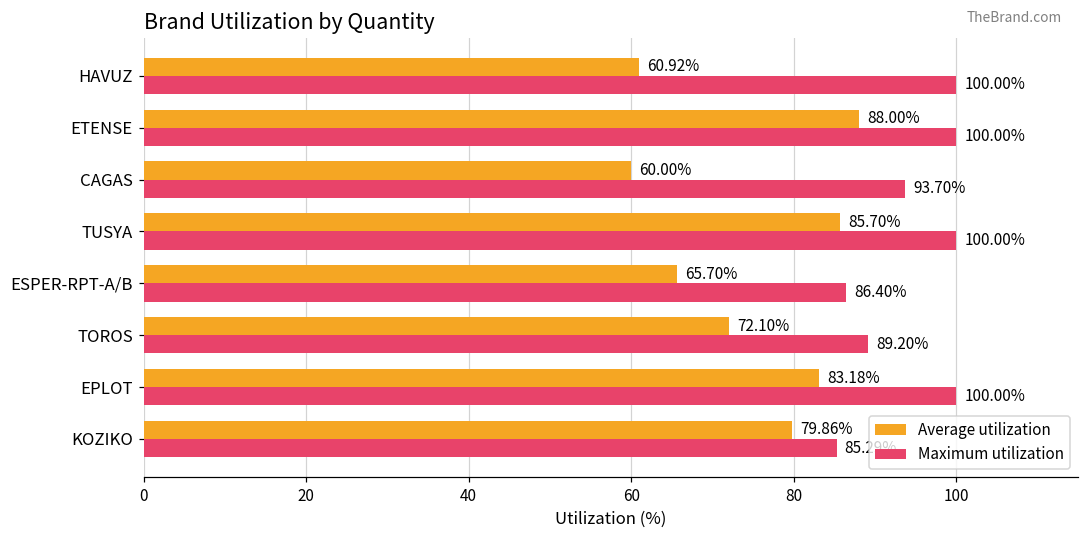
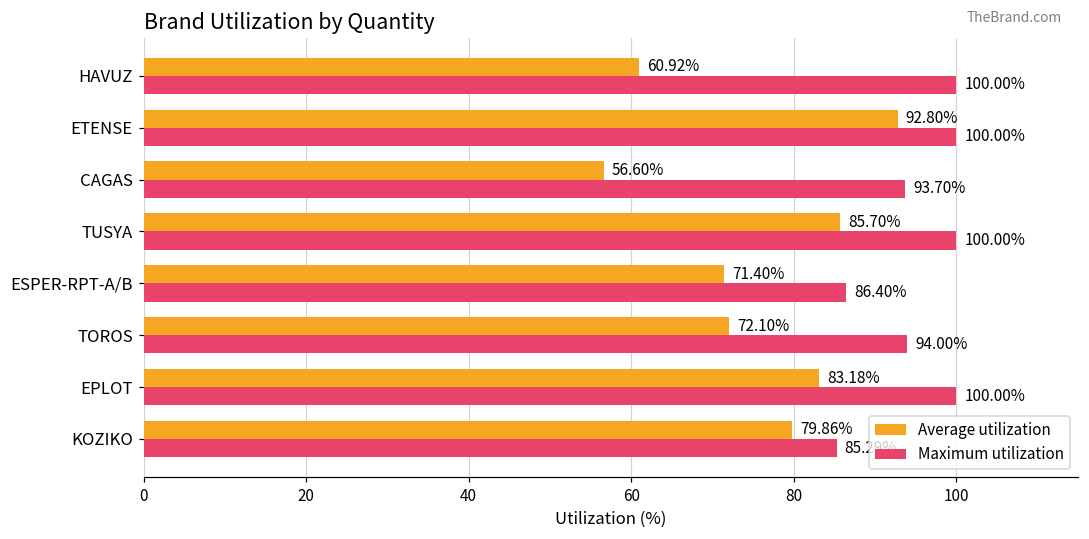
  {
    "Average utilization": {
      "HAVUZ": "60.92%",
-     "ETENSE": "88.00%",
-     "CAGAS": "60.00%",
+     "ETENSE": "92.80%",
+     "CAGAS": "56.60%",
      "TUSYA": "85.70%",
-     "ESPER-RPT-A/B": "65.70%",
+     "ESPER-RPT-A/B": "71.40%",
      "TOROS": "72.10%",
      "EPLOT": "83.18%",
      "KOZIKO": "79.86%"
    },
    "Maximum utilization": {
      "HAVUZ": "100.00%",
      "ETENSE": "100.00%",
      "CAGAS": "93.70%",
      "TUSYA": "100.00%",
      "ESPER-RPT-A/B": "86.40%",
-     "TOROS": "89.20%",
+     "TOROS": "94.00%",
      "EPLOT": "100.00%"
    }
  }
